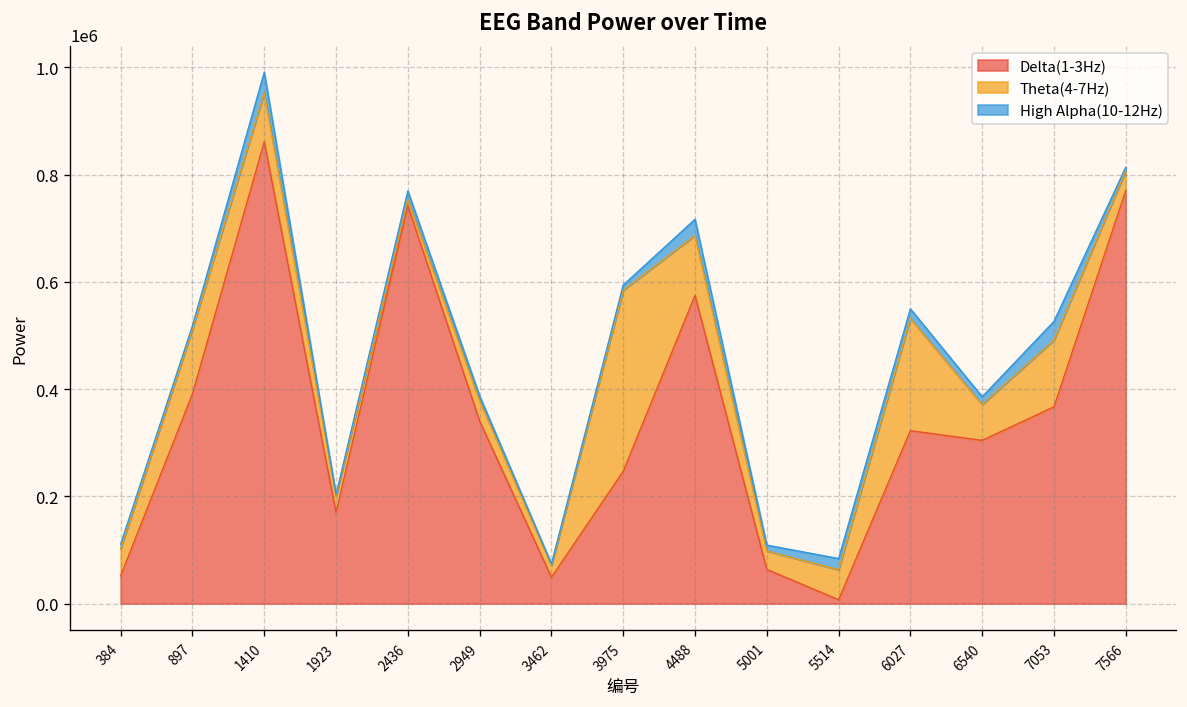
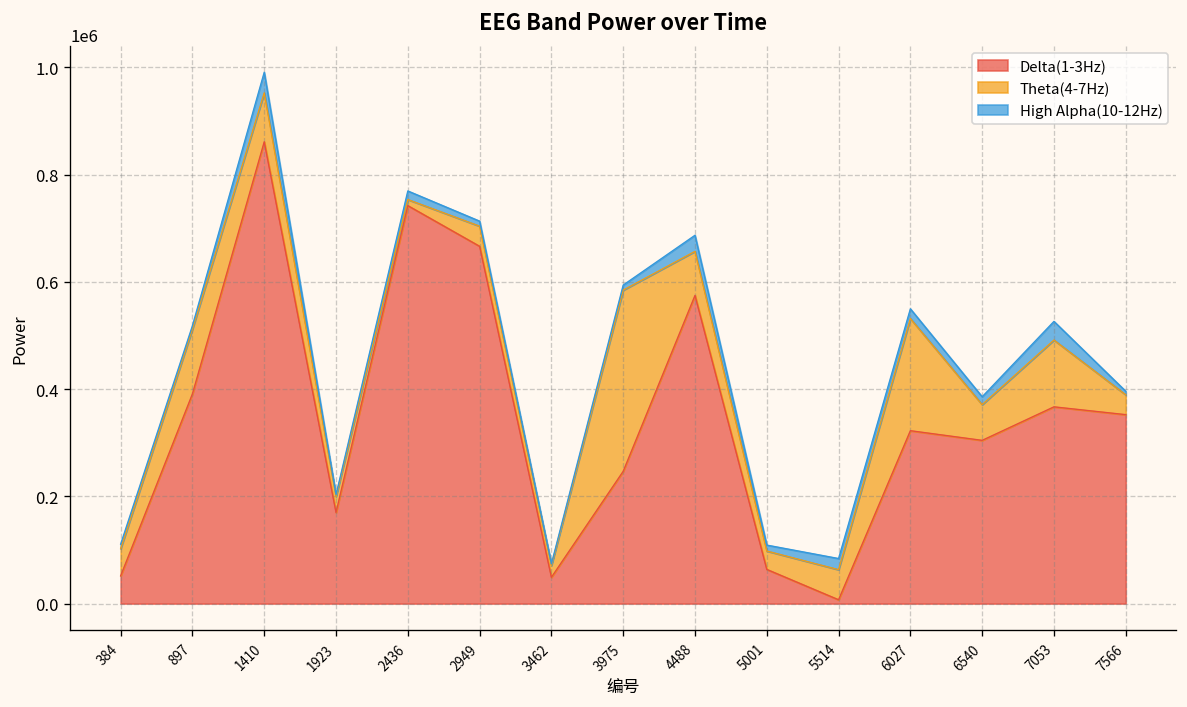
  {
    "Delta(1-3Hz)": {
      "384": 50000,
      "897": 390000,
      "1410": 860000,
      "1923": 170000,
      "2436": 740000,
-     "2949": 340000,
+     "2949": 670000,
      "3462": 50000,
      "3975": 250000,
      "4488": 570000,
      "5001": 60000,
      "5514": 10000,
      "6027": 320000,
      "6540": 300000,
      "7053": 370000,
-     "7566": 770000
+     "7566": 350000
    },
    "Theta(4-7Hz)": {
      "384": 50000,
      "897": 120000,
      "1410": 90000,
      "2436": 10000,
      "2949": 40000,
      "3975": 340000,
-     "4488": 110000,
+     "4488": 80000,
      "5001": 30000,
      "5514": 60000,
      "6027": 210000,
      "6540": 70000,
      "7053": 120000,
      "7566": 40000
    },
    "High Alpha(10-12Hz)": {
      "384": 10000,
      "897": 10000,
      "1410": 40000,
      "2436": 20000,
      "2949": 10000,
      "3975": 10000,
      "4488": 30000,
      "5001": 10000,
      "5514": 20000,
      "6027": 20000,
      "6540": 10000,
      "7053": 30000,
      "7566": 10000
    }
  }
